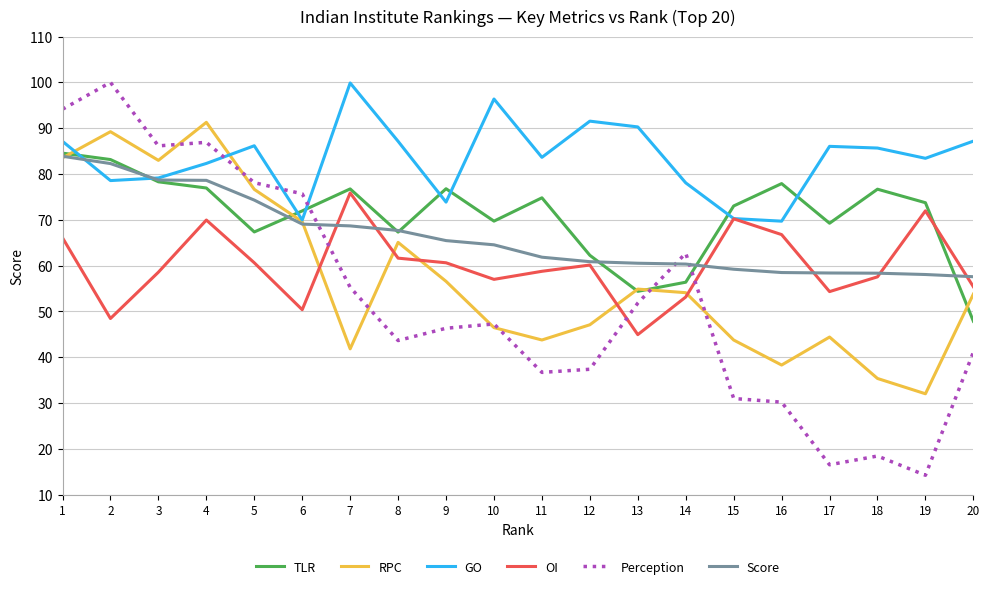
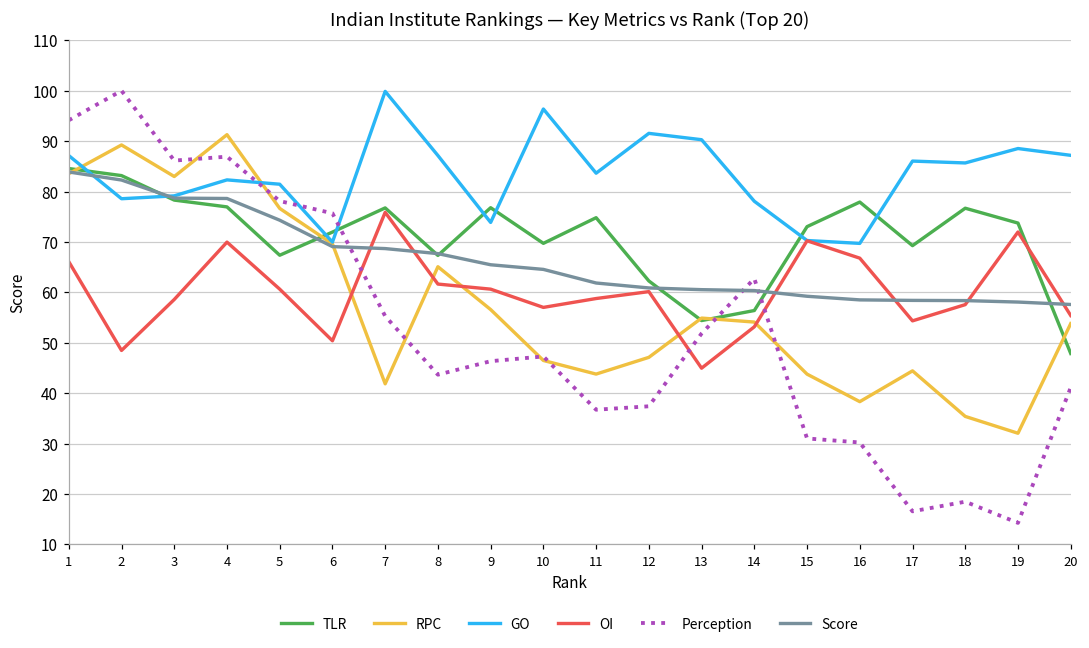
  {
    "TLR": {
      "1": 85,
      "2": 83,
      "4": 77,
      "5": 67,
      "6": 72,
      "7": 77,
      "9": 77,
      "10": 70,
      "11": 75,
      "12": 62,
      "14": 56,
      "15": 73,
      "16": 78,
      "17": 69,
      "18": 77,
      "19": 74,
      "20": 48
    },
    "RPC": {
      "2": 89,
      "3": 83,
      "4": 91,
      "5": 77,
      "7": 42,
      "8": 65,
      "9": 57,
      "10": 46,
      "11": 44,
      "12": 47,
      "14": 54,
      "15": 44,
      "16": 38,
      "17": 44,
      "18": 35,
      "19": 32,
      "20": 54
    },
    "GO": {
      "1": 87,
      "2": 79,
      "4": 82,
-     "5": 86,
+     "5": 81,
      "7": 100,
      "8": 87,
      "9": 74,
      "10": 96,
      "11": 84,
      "12": 92,
      "13": 90,
      "14": 78,
      "16": 70,
      "17": 86,
      "18": 86,
-     "19": 83,
+     "19": 89,
      "20": 87
    },
    "OI": {
      "1": 66,
      "2": 48,
      "3": 59,
      "4": 70,
      "5": 61,
      "6": 50,
      "7": 76,
      "8": 62,
      "9": 61,
      "10": 57,
      "11": 59,
      "12": 60,
      "13": 45,
      "14": 53,
      "16": 67,
      "17": 54,
      "18": 58,
      "19": 72,
      "20": 55
    },
    "Perception": {
      "1": 94,
      "2": 100,
      "3": 86,
      "4": 87,
      "5": 78,
      "6": 76,
      "7": 55,
      "8": 44,
      "9": 46,
      "10": 47,
      "11": 37,
      "12": 37,
      "13": 52,
      "14": 63,
      "15": 31,
      "16": 30,
      "17": 17,
      "18": 18,
      "19": 14,
      "20": 41
    },
    "Score": {
      "2": 82,
      "4": 79,
      "5": 74,
      "7": 69,
      "9": 65,
      "10": 65,
      "11": 62,
      "12": 61,
      "13": 61,
      "14": 60,
      "15": 59,
      "16": 59,
      "17": 58,
      "18": 58,
      "19": 58,
      "20": 58
    }
  }
